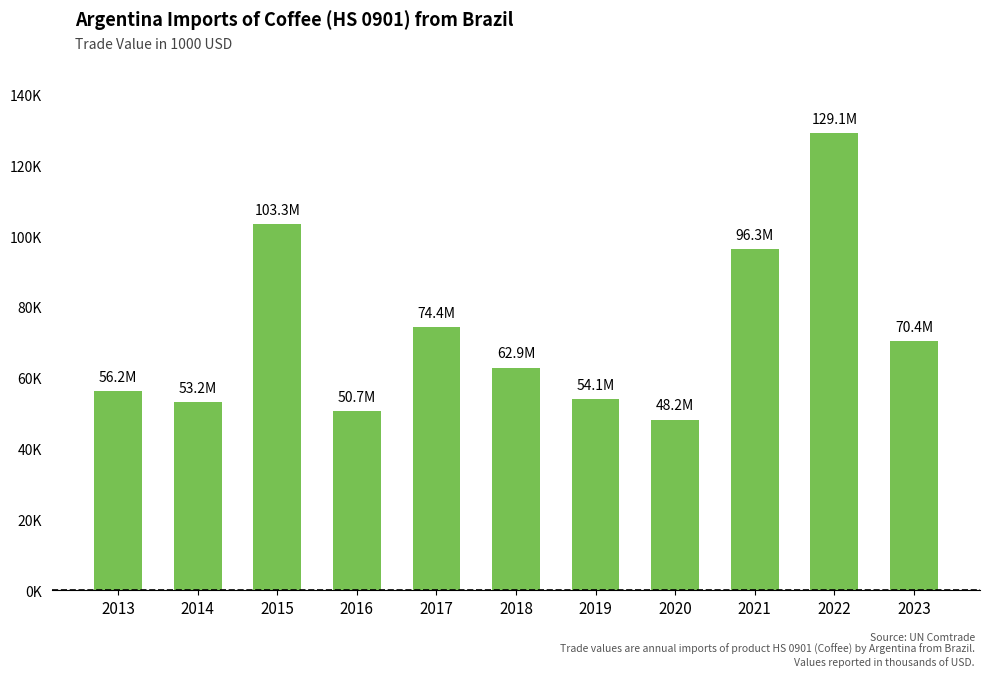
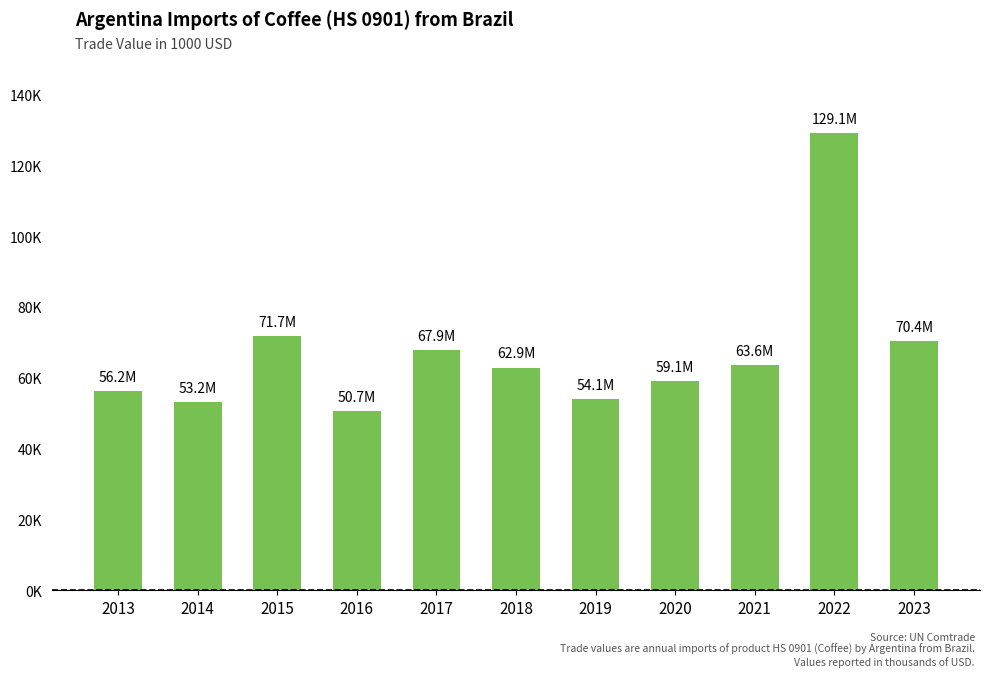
  {
    "2013": "56.2M",
    "2014": "53.2M",
-   "2015": "103.3M",
+   "2015": "71.7M",
    "2016": "50.7M",
-   "2017": "74.4M",
+   "2017": "67.9M",
    "2018": "62.9M",
    "2019": "54.1M",
-   "2020": "48.2M",
-   "2021": "96.3M",
+   "2020": "59.1M",
+   "2021": "63.6M",
    "2022": "129.1M",
    "2023": "70.4M"
  }
